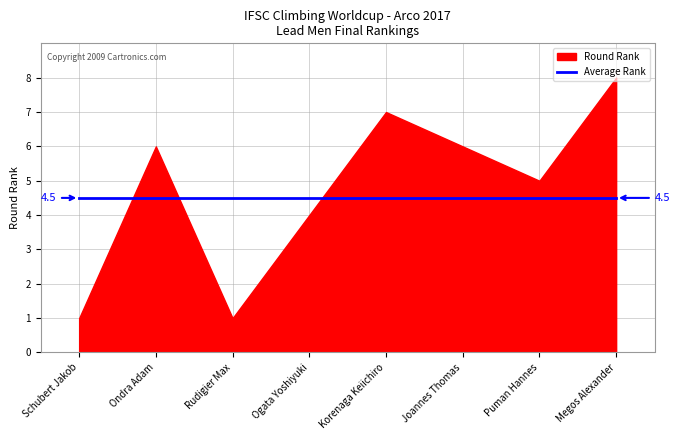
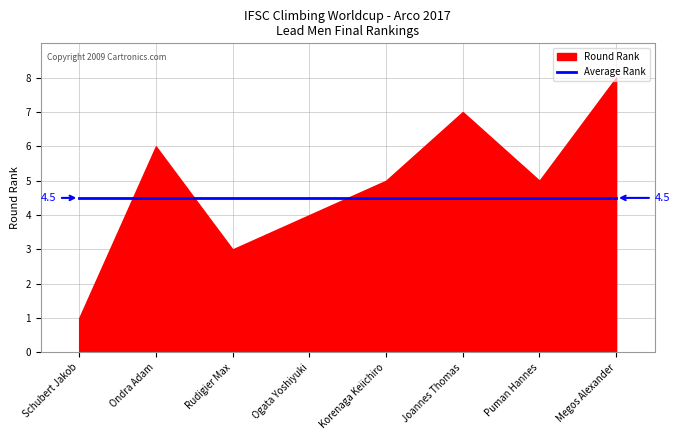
  {
    "Average Rank": {
      "Schubert Jakob": 4.5,
      "Megos Alexander": 4.5
    },
    "Round Rank": {
      "Schubert Jakob": 1,
      "Ondra Adam": 6,
-     "Rudigier Max": 1,
+     "Rudigier Max": 3,
      "Ogata Yoshiyuki": 4,
-     "Korenaga Keiichiro": 7,
-     "Joannes Thomas": 6,
+     "Korenaga Keiichiro": 5,
+     "Joannes Thomas": 7,
      "Puman Hannes": 5
    }
  }
